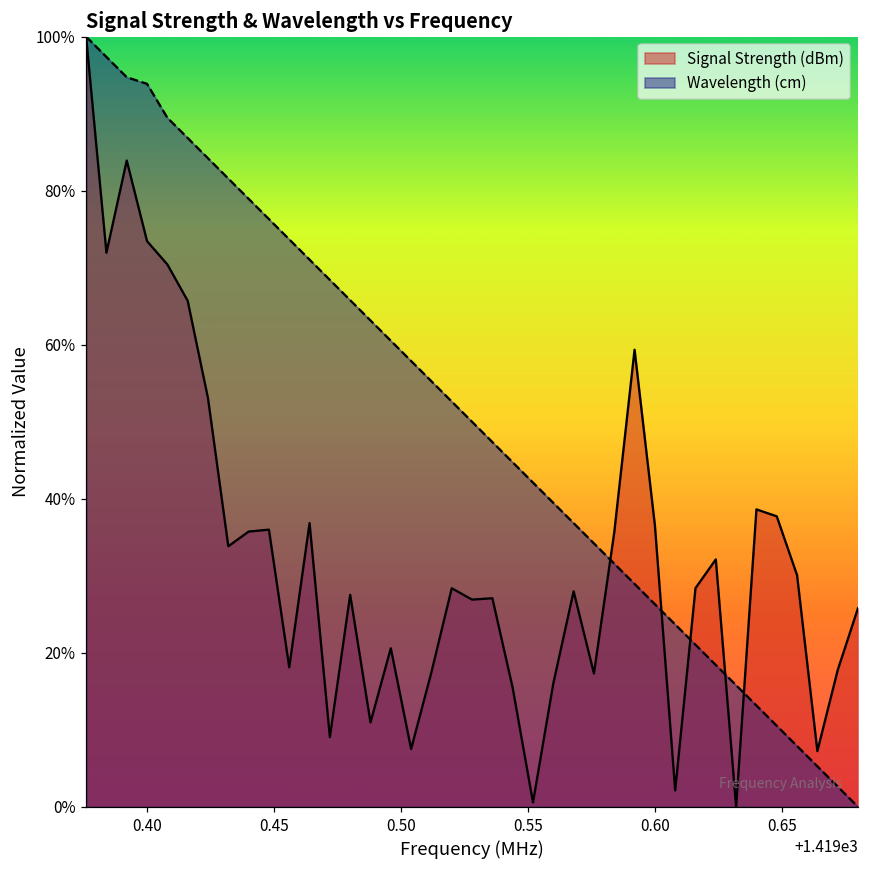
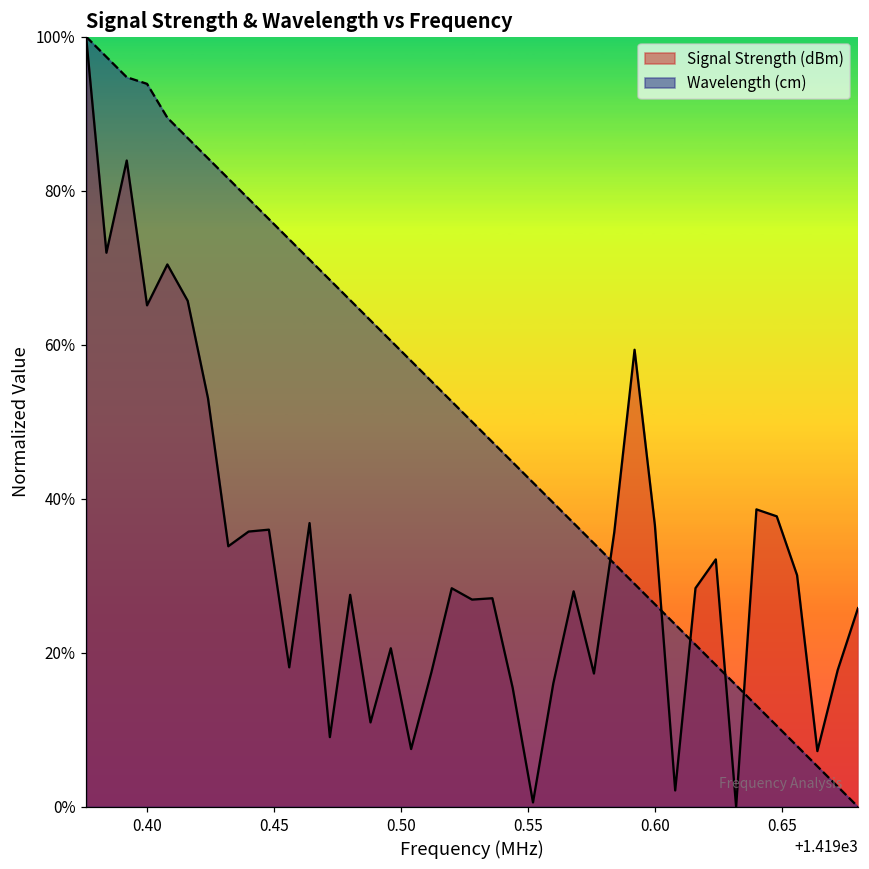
  {
    "Signal Strength (dBm)": {
-     "0.40": "73%",
+     "0.40": "65%",
      "0.60": "37%"
    },
    "Wavelength (cm)": {
      "0.40": "94%",
      "0.60": "26%"
    }
  }
